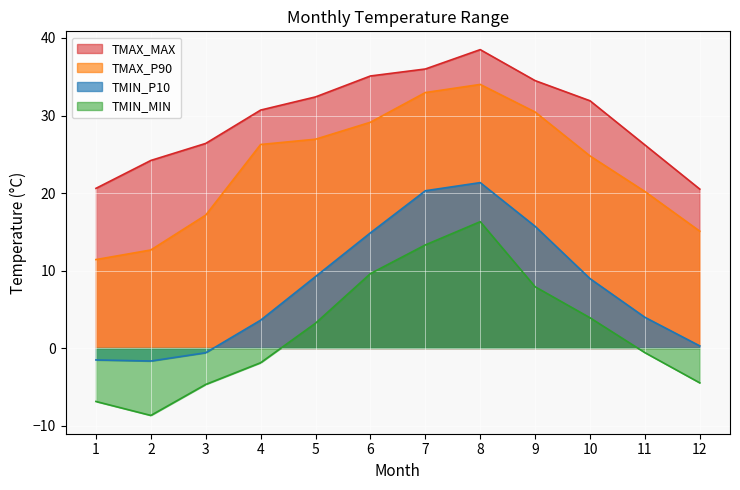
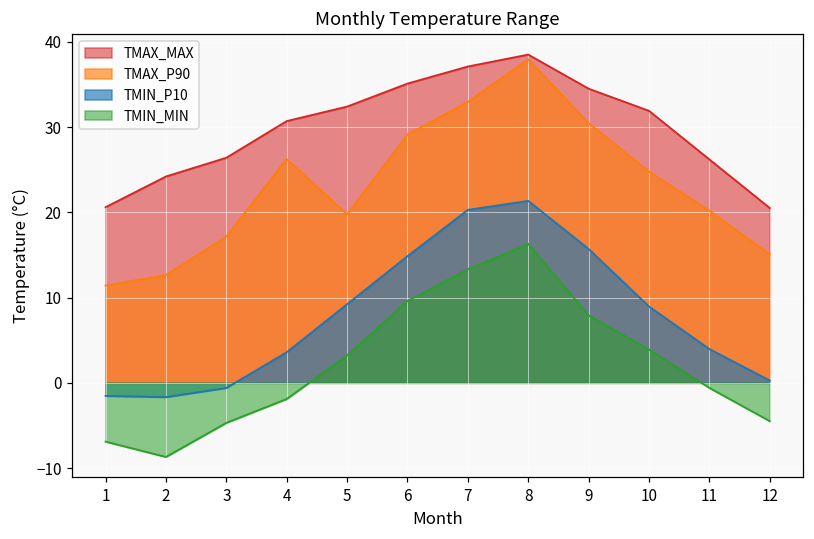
  {
    "TMAX_MAX": {
      "1": 21,
      "2": 24,
      "3": 26,
      "4": 31,
      "5": 32,
      "6": 35,
-     "7": 36,
+     "7": 37,
      "8": 39,
      "9": 35,
      "10": 32,
      "11": 26,
      "12": 21
    },
    "TMAX_P90": {
      "1": 11,
      "2": 13,
      "3": 17,
      "4": 26,
-     "5": 27,
+     "5": 20,
      "6": 29,
      "7": 33,
-     "8": 34,
+     "8": 38,
      "9": 30,
      "10": 25,
      "11": 20,
      "12": 15
    }
  }
